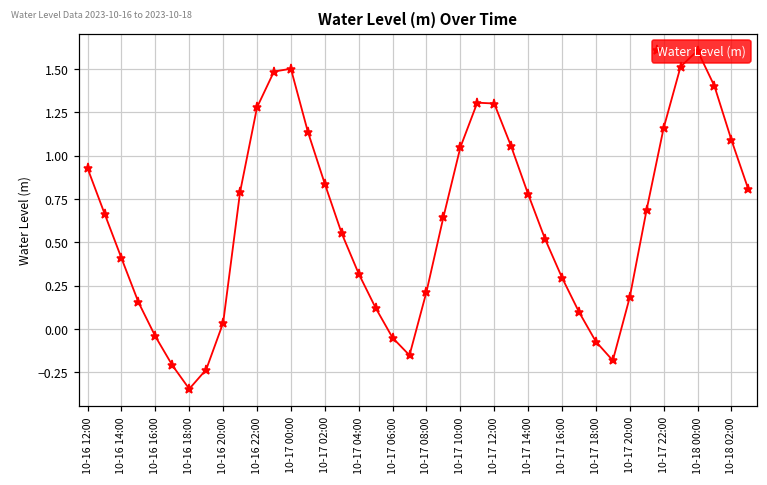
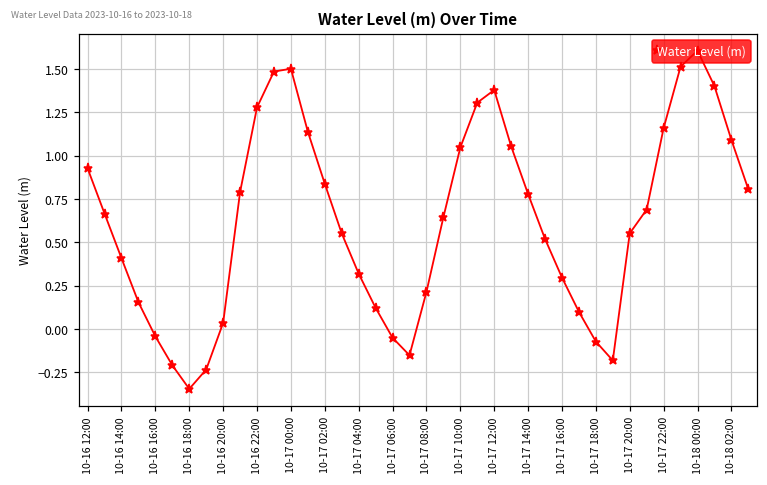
  {
    "10-16 12:00": 0.93,
    "10-16 14:00": 0.41,
    "10-16 16:00": -0.04,
    "10-16 18:00": -0.35,
    "10-16 20:00": 0.03,
    "10-16 22:00": 1.28,
    "10-17 00:00": 1.50,
    "10-17 02:00": 0.84,
    "10-17 04:00": 0.32,
    "10-17 06:00": -0.05,
    "10-17 08:00": 0.21,
    "10-17 10:00": 1.05,
-   "10-17 12:00": 1.30,
+   "10-17 12:00": 1.38,
    "10-17 14:00": 0.78,
    "10-17 16:00": 0.30,
    "10-17 18:00": -0.07,
-   "10-17 20:00": 0.18,
+   "10-17 20:00": 0.55,
    "10-17 22:00": 1.16,
    "10-18 02:00": 1.09
  }
